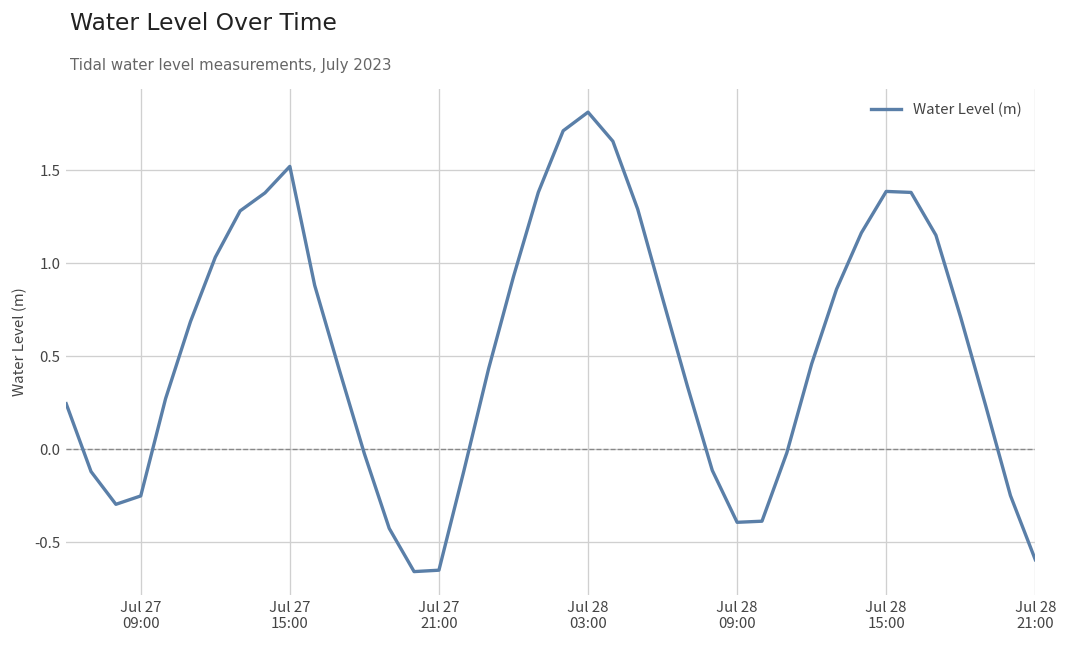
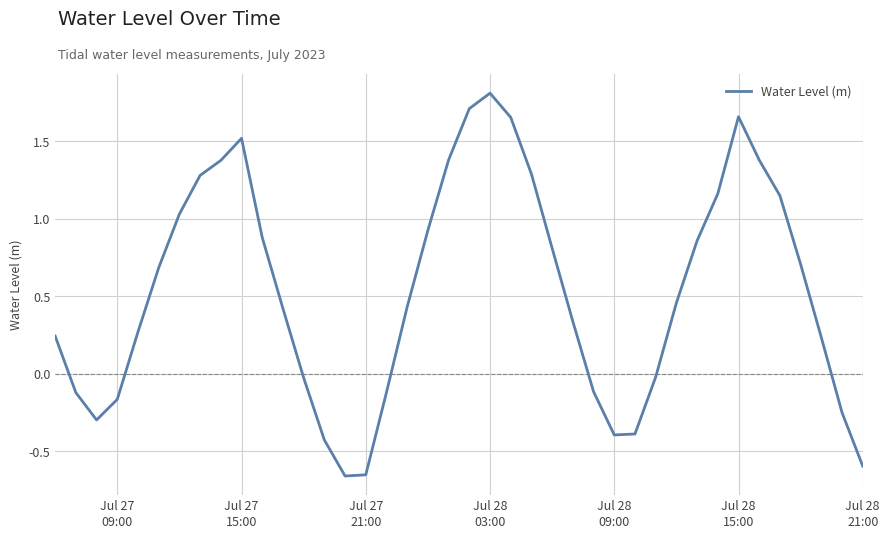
  {
-   "Jul 27 09:00": -0.25,
+   "Jul 27 09:00": -0.16,
    "Jul 27 15:00": 1.52,
    "Jul 27 21:00": -0.65,
    "Jul 28 03:00": 1.81,
    "Jul 28 09:00": -0.39,
-   "Jul 28 15:00": 1.38,
+   "Jul 28 15:00": 1.66,
    "Jul 28 21:00": -0.60
  }
